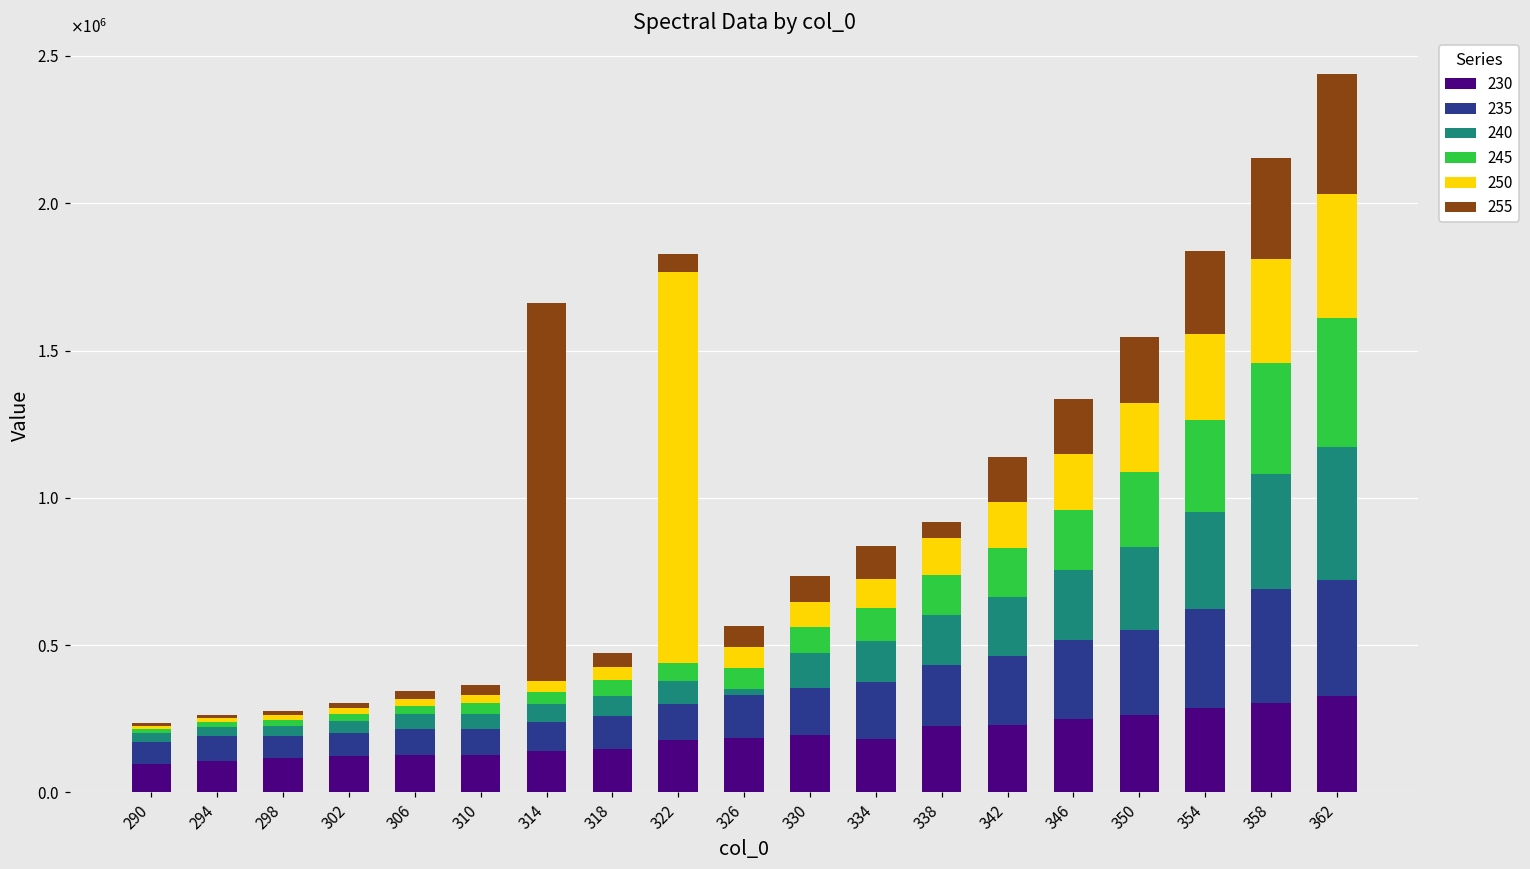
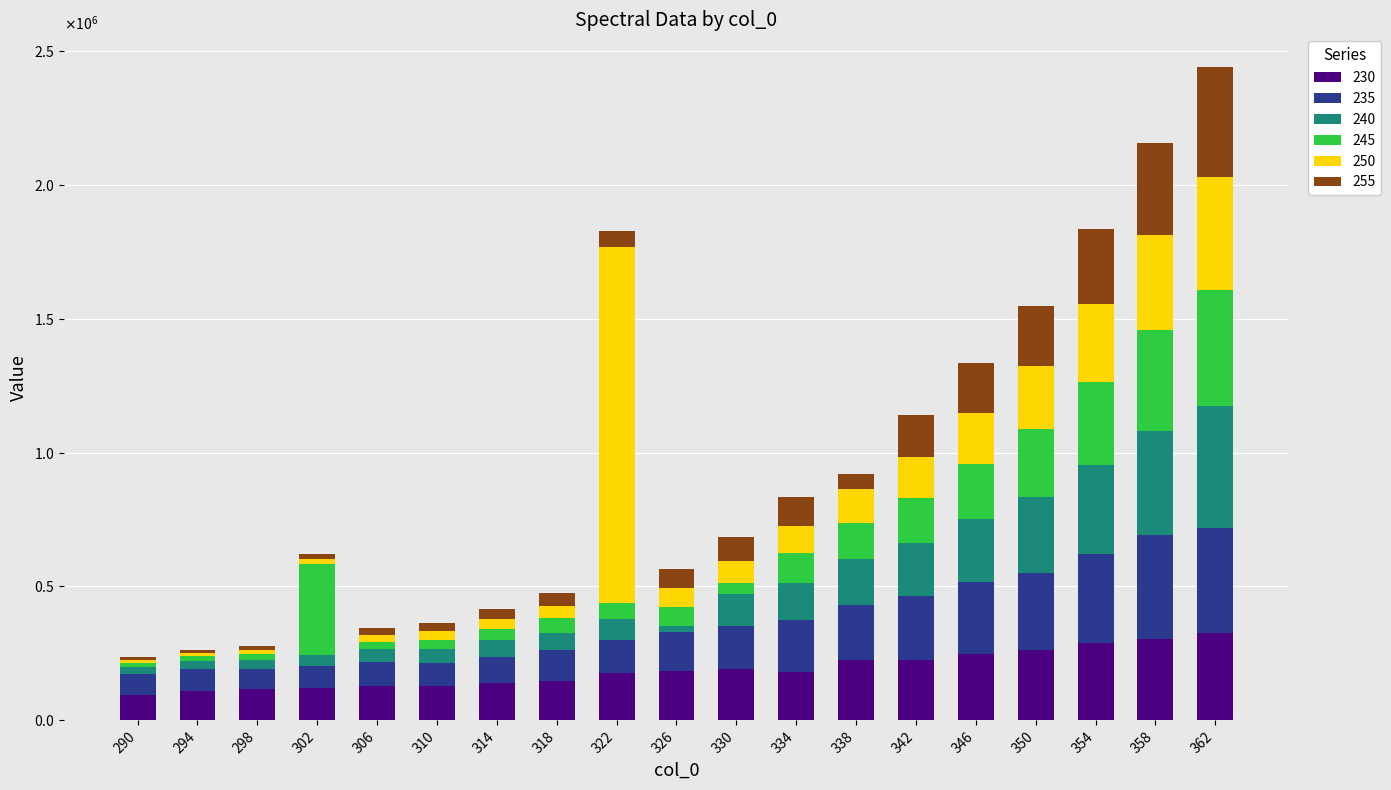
  {
    "230": {
      "290": 100000,
      "294": 110000,
      "298": 120000,
      "302": 120000,
      "306": 130000,
      "310": 130000,
      "314": 140000,
      "318": 150000,
      "322": 180000,
      "326": 180000,
      "330": 190000,
      "334": 180000,
      "338": 230000,
      "342": 230000,
      "346": 250000,
      "350": 260000,
      "354": 290000,
      "358": 310000,
      "362": 330000
    },
    "235": {
      "290": 80000,
      "294": 80000,
      "298": 70000,
      "302": 80000,
      "306": 90000,
      "310": 90000,
      "314": 100000,
      "318": 110000,
      "322": 120000,
      "326": 150000,
      "330": 160000,
      "334": 200000,
      "338": 210000,
      "342": 240000,
      "346": 270000,
      "350": 290000,
      "354": 340000,
      "358": 390000,
      "362": 390000
    },
    "240": {
      "290": 30000,
      "294": 30000,
      "298": 30000,
      "302": 40000,
      "306": 50000,
      "310": 50000,
      "314": 60000,
      "318": 70000,
      "322": 80000,
      "326": 20000,
      "330": 120000,
      "334": 140000,
      "338": 170000,
      "342": 200000,
      "346": 240000,
      "350": 280000,
      "354": 330000,
      "358": 390000,
      "362": 450000
    },
    "245": {
      "290": 10000,
      "294": 20000,
      "298": 20000,
-     "302": 20000,
+     "302": 340000,
      "306": 30000,
      "310": 30000,
      "314": 40000,
      "318": 50000,
      "322": 60000,
      "326": 70000,
-     "330": 90000,
+     "330": 40000,
      "334": 110000,
      "338": 140000,
      "342": 170000,
      "346": 200000,
      "350": 250000,
      "354": 310000,
      "358": 380000,
      "362": 440000
    },
    "250": {
      "290": 10000,
      "294": 10000,
      "298": 20000,
      "302": 20000,
      "306": 20000,
      "310": 30000,
      "314": 40000,
      "318": 50000,
      "322": 1330000,
      "326": 70000,
      "330": 80000,
      "334": 100000,
      "338": 130000,
      "342": 150000,
      "346": 190000,
      "350": 240000,
      "354": 290000,
      "358": 350000,
      "362": 420000
    },
    "255": {
      "290": 10000,
      "294": 10000,
      "298": 10000,
      "302": 20000,
      "306": 30000,
      "310": 30000,
-     "314": 1280000,
+     "314": 40000,
      "318": 50000,
      "322": 60000,
      "326": 70000,
      "330": 90000,
      "334": 110000,
      "338": 50000,
      "342": 150000,
      "346": 190000,
      "350": 220000,
      "354": 280000,
      "358": 340000,
      "362": 410000
    }
  }
